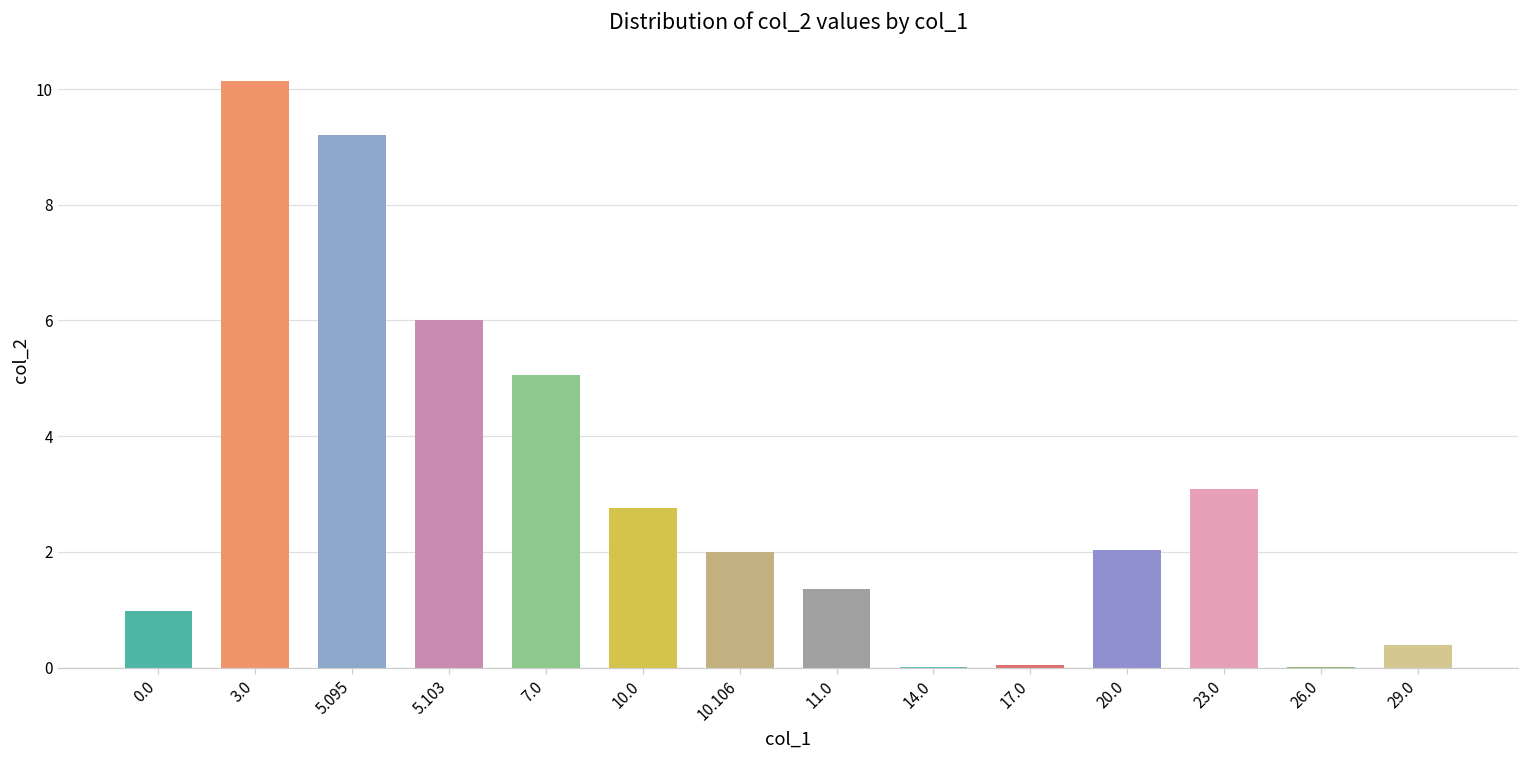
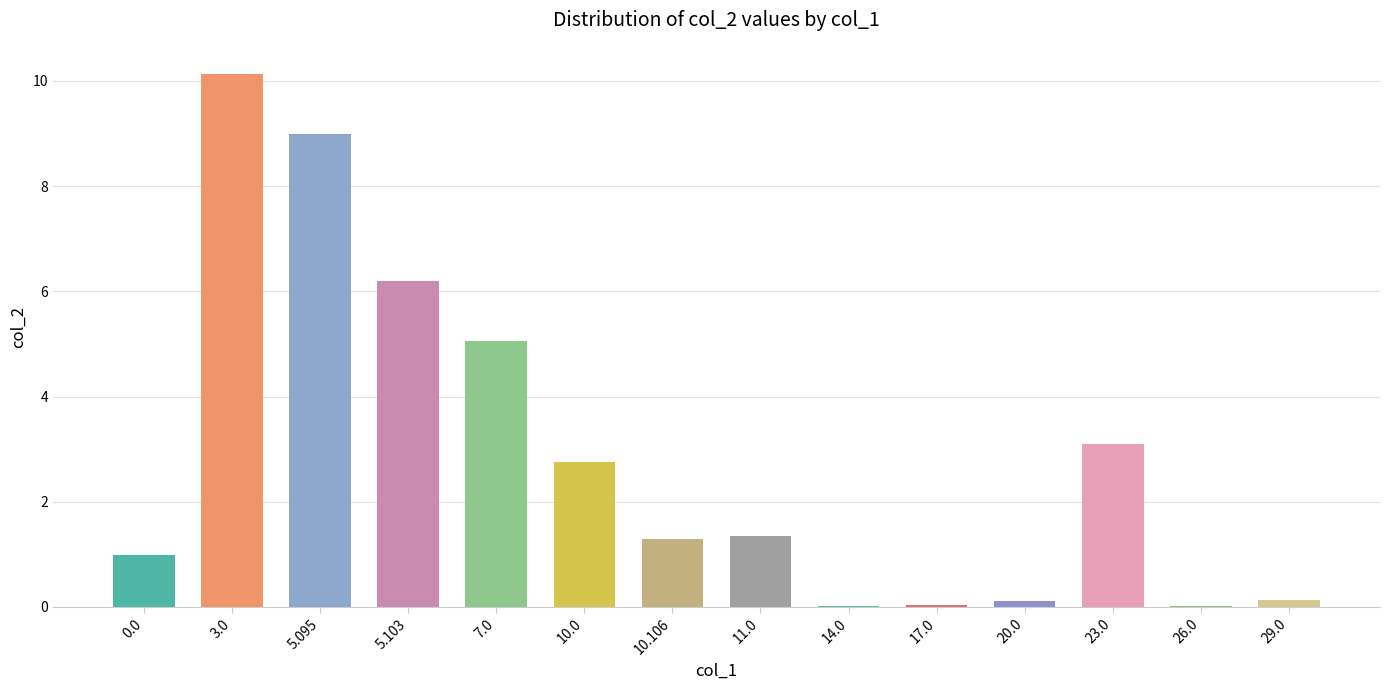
  {
    "0.0": 1.0,
    "3.0": 10.1,
-   "5.095": 9.2,
-   "5.103": 6.0,
+   "5.095": 9.0,
+   "5.103": 6.2,
    "7.0": 5.1,
    "10.0": 2.8,
-   "10.106": 2.0,
+   "10.106": 1.3,
    "11.0": 1.4,
-   "20.0": 2.0,
+   "20.0": 0.1,
    "23.0": 3.1,
-   "29.0": 0.4
+   "29.0": 0.1
  }
